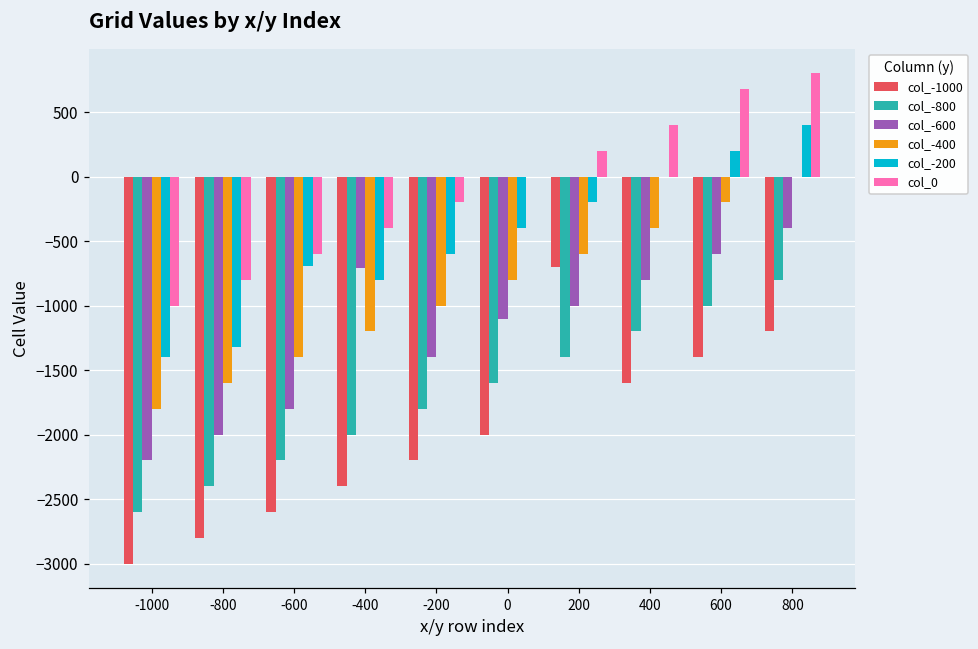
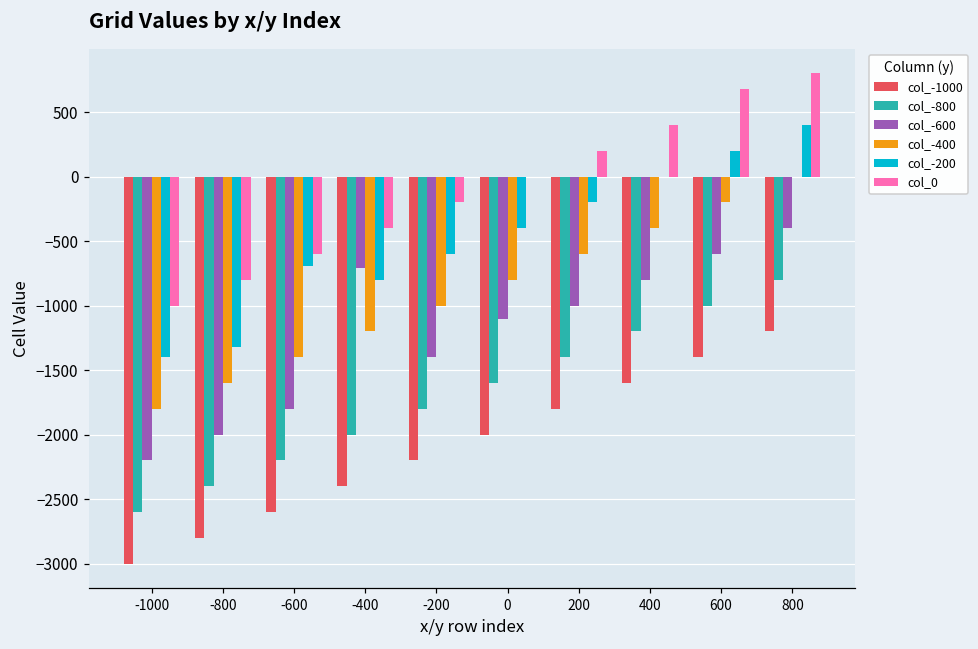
  {
    "col_-1000": {
      "-1000": -3000,
      "-800": -2800,
      "-600": -2600,
      "-400": -2400,
      "-200": -2200,
      "0": -2000,
-     "200": -700,
+     "200": -1800,
      "400": -1600,
      "600": -1400,
      "800": -1200
    },
    "col_-600": {
      "-1000": -2200,
      "-800": -2000,
      "-600": -1800,
      "-400": -710,
      "-200": -1400,
      "0": -1100,
      "200": -1000,
      "400": -800,
      "600": -600,
      "800": -400
    },
    "col_-400": {
      "-1000": -1800,
      "-800": -1600,
      "-600": -1400,
      "-400": -1200,
      "-200": -1000,
      "0": -800,
      "200": -600,
      "400": -400,
      "600": -200,
      "800": 0
    },
    "col_0": {
      "-1000": -1000,
      "-800": -800,
      "-600": -600,
      "-400": -400,
      "-200": -200,
      "0": 0,
      "200": 200,
      "400": 400,
      "600": 680,
      "800": 800
    }
  }
